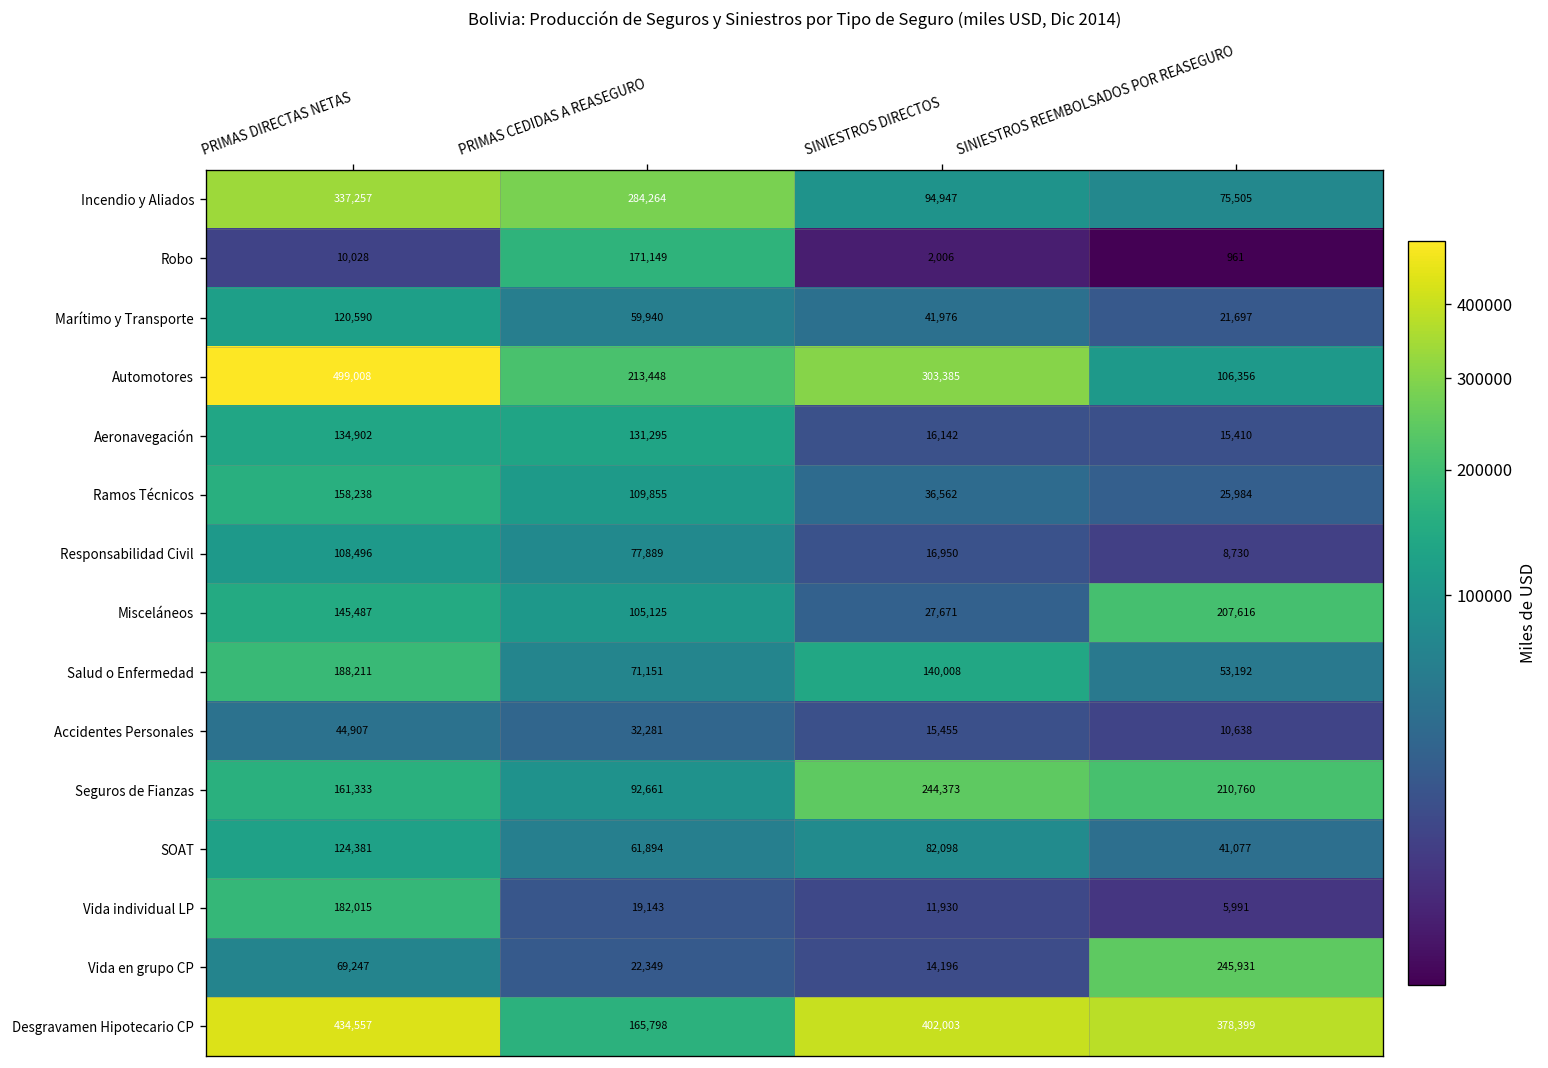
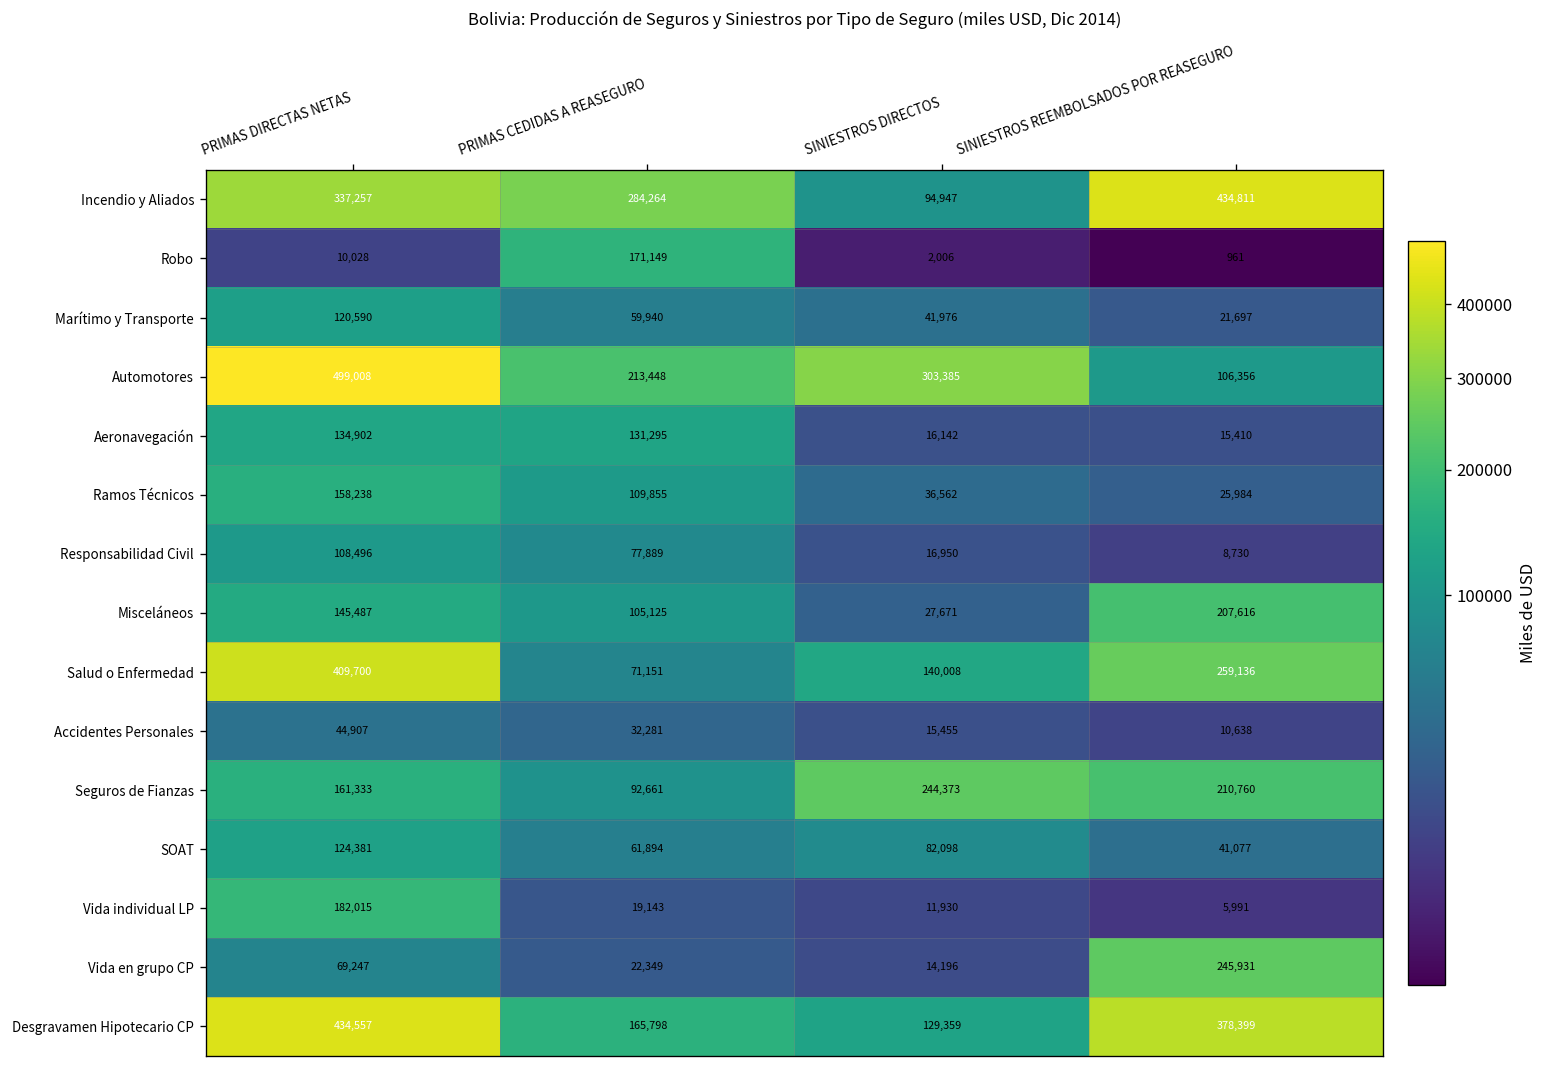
  {
    "Incendio y Aliados": {
      "PRIMAS DIRECTAS NETAS": "337,257",
      "PRIMAS CEDIDAS A REASEGURO": "284,264",
      "SINIESTROS DIRECTOS": "94,947",
-     "SINIESTROS REEMBOLSADOS POR REASEGURO": "75,505"
+     "SINIESTROS REEMBOLSADOS POR REASEGURO": "434,811"
    },
    "Robo": {
      "PRIMAS DIRECTAS NETAS": "10,028",
      "PRIMAS CEDIDAS A REASEGURO": "171,149",
      "SINIESTROS DIRECTOS": "2,006",
      "SINIESTROS REEMBOLSADOS POR REASEGURO": "961"
    },
    "Marítimo y Transporte": {
      "PRIMAS DIRECTAS NETAS": "120,590",
      "PRIMAS CEDIDAS A REASEGURO": "59,940",
      "SINIESTROS DIRECTOS": "41,976",
      "SINIESTROS REEMBOLSADOS POR REASEGURO": "21,697"
    },
    "Automotores": {
      "PRIMAS DIRECTAS NETAS": "499,008",
      "PRIMAS CEDIDAS A REASEGURO": "213,448",
      "SINIESTROS DIRECTOS": "303,385",
      "SINIESTROS REEMBOLSADOS POR REASEGURO": "106,356"
    },
    "Aeronavegación": {
      "PRIMAS DIRECTAS NETAS": "134,902",
      "PRIMAS CEDIDAS A REASEGURO": "131,295",
      "SINIESTROS DIRECTOS": "16,142",
      "SINIESTROS REEMBOLSADOS POR REASEGURO": "15,410"
    },
    "Ramos Técnicos": {
      "PRIMAS DIRECTAS NETAS": "158,238",
      "PRIMAS CEDIDAS A REASEGURO": "109,855",
      "SINIESTROS DIRECTOS": "36,562",
      "SINIESTROS REEMBOLSADOS POR REASEGURO": "25,984"
    },
    "Responsabilidad Civil": {
      "PRIMAS DIRECTAS NETAS": "108,496",
      "PRIMAS CEDIDAS A REASEGURO": "77,889",
      "SINIESTROS DIRECTOS": "16,950",
      "SINIESTROS REEMBOLSADOS POR REASEGURO": "8,730"
    },
    "Misceláneos": {
      "PRIMAS DIRECTAS NETAS": "145,487",
      "PRIMAS CEDIDAS A REASEGURO": "105,125",
      "SINIESTROS DIRECTOS": "27,671",
      "SINIESTROS REEMBOLSADOS POR REASEGURO": "207,616"
    },
    "Salud o Enfermedad": {
-     "PRIMAS DIRECTAS NETAS": "188,211",
+     "PRIMAS DIRECTAS NETAS": "409,700",
      "PRIMAS CEDIDAS A REASEGURO": "71,151",
      "SINIESTROS DIRECTOS": "140,008",
-     "SINIESTROS REEMBOLSADOS POR REASEGURO": "53,192"
+     "SINIESTROS REEMBOLSADOS POR REASEGURO": "259,136"
    },
    "Accidentes Personales": {
      "PRIMAS DIRECTAS NETAS": "44,907",
      "PRIMAS CEDIDAS A REASEGURO": "32,281",
      "SINIESTROS DIRECTOS": "15,455",
      "SINIESTROS REEMBOLSADOS POR REASEGURO": "10,638"
    },
    "Seguros de Fianzas": {
      "PRIMAS DIRECTAS NETAS": "161,333",
      "PRIMAS CEDIDAS A REASEGURO": "92,661",
      "SINIESTROS DIRECTOS": "244,373",
      "SINIESTROS REEMBOLSADOS POR REASEGURO": "210,760"
    },
    "SOAT": {
      "PRIMAS DIRECTAS NETAS": "124,381",
      "PRIMAS CEDIDAS A REASEGURO": "61,894",
      "SINIESTROS DIRECTOS": "82,098",
      "SINIESTROS REEMBOLSADOS POR REASEGURO": "41,077"
    },
    "Vida individual LP": {
      "PRIMAS DIRECTAS NETAS": "182,015",
      "PRIMAS CEDIDAS A REASEGURO": "19,143",
      "SINIESTROS DIRECTOS": "11,930",
      "SINIESTROS REEMBOLSADOS POR REASEGURO": "5,991"
    },
    "Vida en grupo CP": {
      "PRIMAS DIRECTAS NETAS": "69,247",
      "PRIMAS CEDIDAS A REASEGURO": "22,349",
      "SINIESTROS DIRECTOS": "14,196",
      "SINIESTROS REEMBOLSADOS POR REASEGURO": "245,931"
    },
    "Desgravamen Hipotecario CP": {
      "PRIMAS DIRECTAS NETAS": "434,557",
      "PRIMAS CEDIDAS A REASEGURO": "165,798",
-     "SINIESTROS DIRECTOS": "402,003",
+     "SINIESTROS DIRECTOS": "129,359",
      "SINIESTROS REEMBOLSADOS POR REASEGURO": "378,399"
    }
  }
